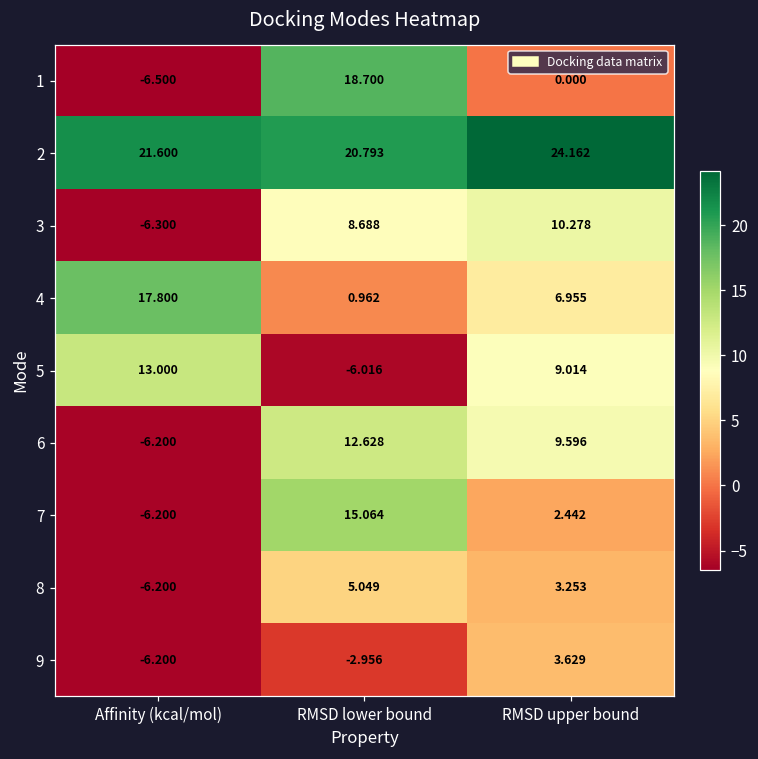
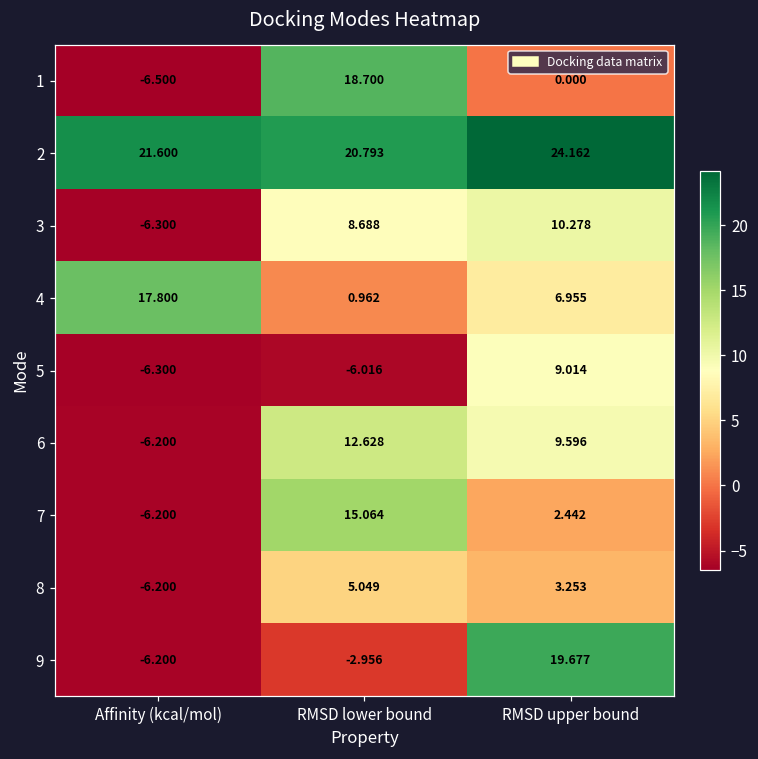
  {
    "1": {
      "Affinity (kcal/mol)": -6.500,
      "RMSD lower bound": 18.700,
      "RMSD upper bound": 0.000
    },
    "2": {
      "Affinity (kcal/mol)": 21.600,
      "RMSD lower bound": 20.793,
      "RMSD upper bound": 24.162
    },
    "3": {
      "Affinity (kcal/mol)": -6.300,
      "RMSD lower bound": 8.688,
      "RMSD upper bound": 10.278
    },
    "4": {
      "Affinity (kcal/mol)": 17.800,
      "RMSD lower bound": 0.962,
      "RMSD upper bound": 6.955
    },
    "5": {
-     "Affinity (kcal/mol)": 13.000,
+     "Affinity (kcal/mol)": -6.300,
      "RMSD lower bound": -6.016,
      "RMSD upper bound": 9.014
    },
    "6": {
      "Affinity (kcal/mol)": -6.200,
      "RMSD lower bound": 12.628,
      "RMSD upper bound": 9.596
    },
    "7": {
      "Affinity (kcal/mol)": -6.200,
      "RMSD lower bound": 15.064,
      "RMSD upper bound": 2.442
    },
    "8": {
      "Affinity (kcal/mol)": -6.200,
      "RMSD lower bound": 5.049,
      "RMSD upper bound": 3.253
    },
    "9": {
      "Affinity (kcal/mol)": -6.200,
      "RMSD lower bound": -2.956,
-     "RMSD upper bound": 3.629
+     "RMSD upper bound": 19.677
    }
  }
